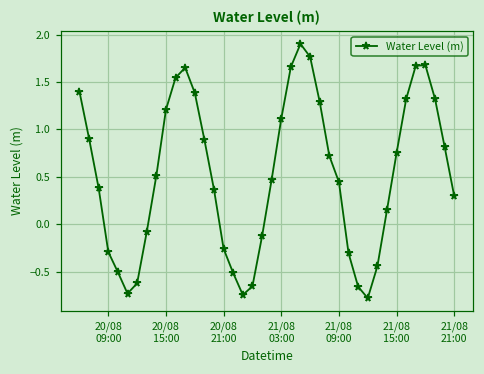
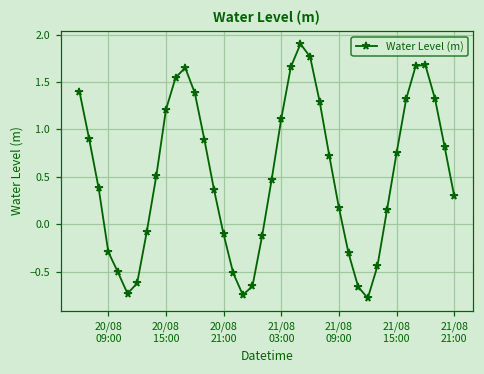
  {
    "20/08 09:00": -0.3,
    "20/08 15:00": 1.2,
-   "20/08 21:00": -0.3,
+   "20/08 21:00": -0.1,
    "21/08 03:00": 1.1,
-   "21/08 09:00": 0.4,
+   "21/08 09:00": 0.2,
    "21/08 15:00": 0.8,
    "21/08 21:00": 0.3
  }
